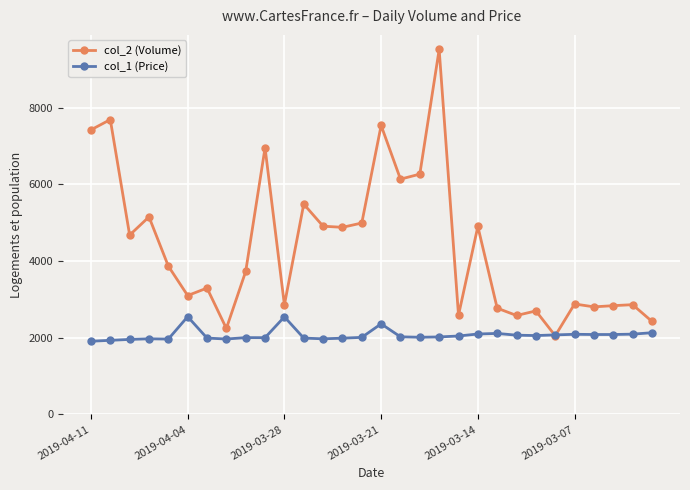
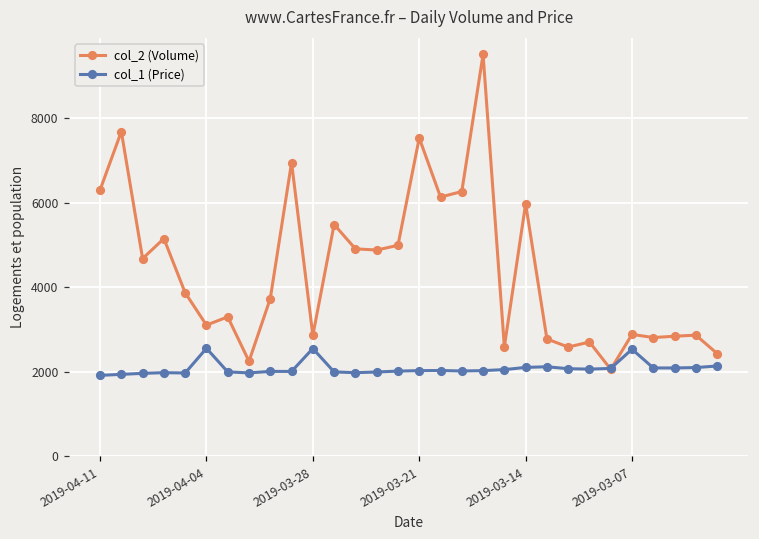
  {
    "col_2 (Volume)": {
-     "2019-04-11": 7400,
+     "2019-04-11": 6300,
      "2019-04-04": 3100,
      "2019-03-28": 2900,
      "2019-03-21": 7500,
-     "2019-03-14": 4900,
+     "2019-03-14": 6000,
      "2019-03-07": 2900
    },
    "col_1 (Price)": {
      "2019-04-11": 1900,
      "2019-04-04": 2500,
      "2019-03-28": 2500,
-     "2019-03-21": 2400,
+     "2019-03-21": 2000,
      "2019-03-14": 2100,
-     "2019-03-07": 2100
+     "2019-03-07": 2500
    }
  }
